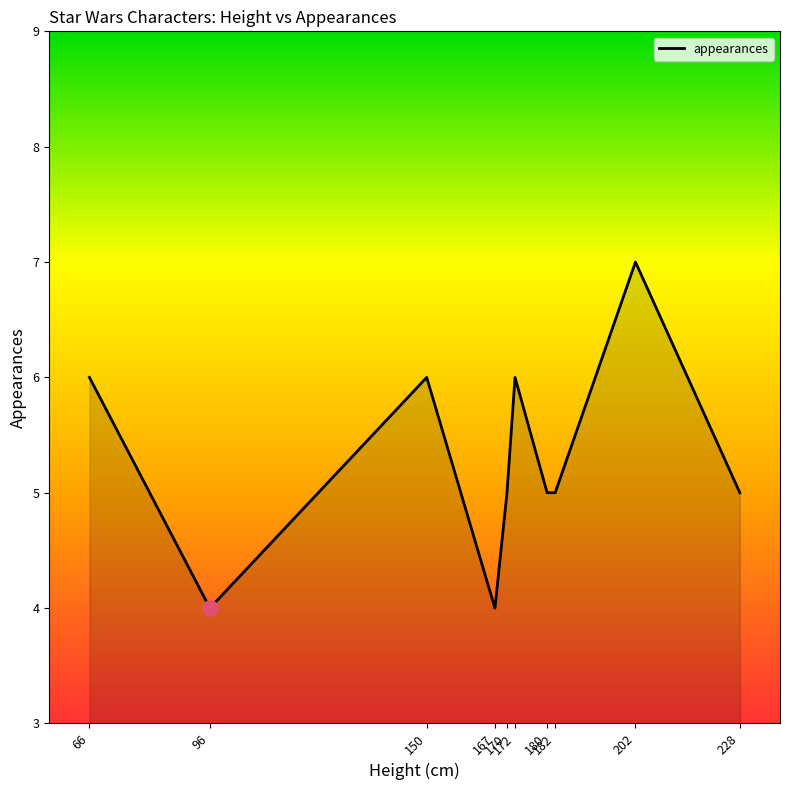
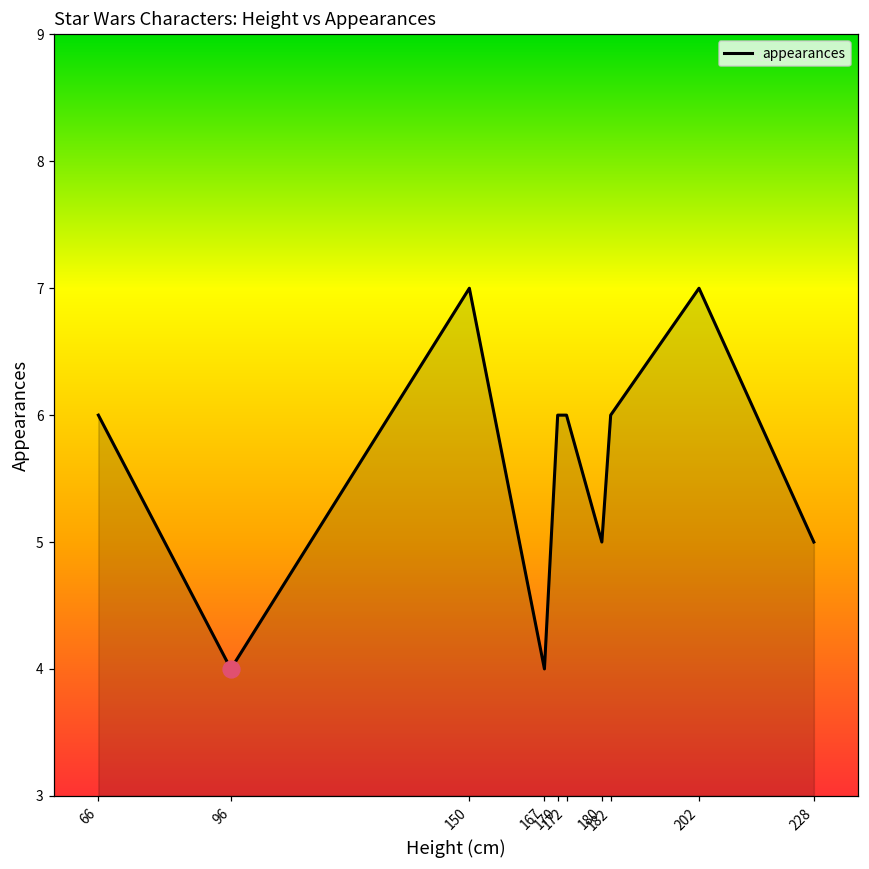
  {
    "appearances": {
      "66": 6,
-     "150": 6,
+     "150": 7,
      "167": 4,
-     "170": 5,
+     "170": 6,
      "172": 6,
      "180": 5,
-     "182": 5,
+     "182": 6,
      "202": 7,
      "228": 5
    }
  }
